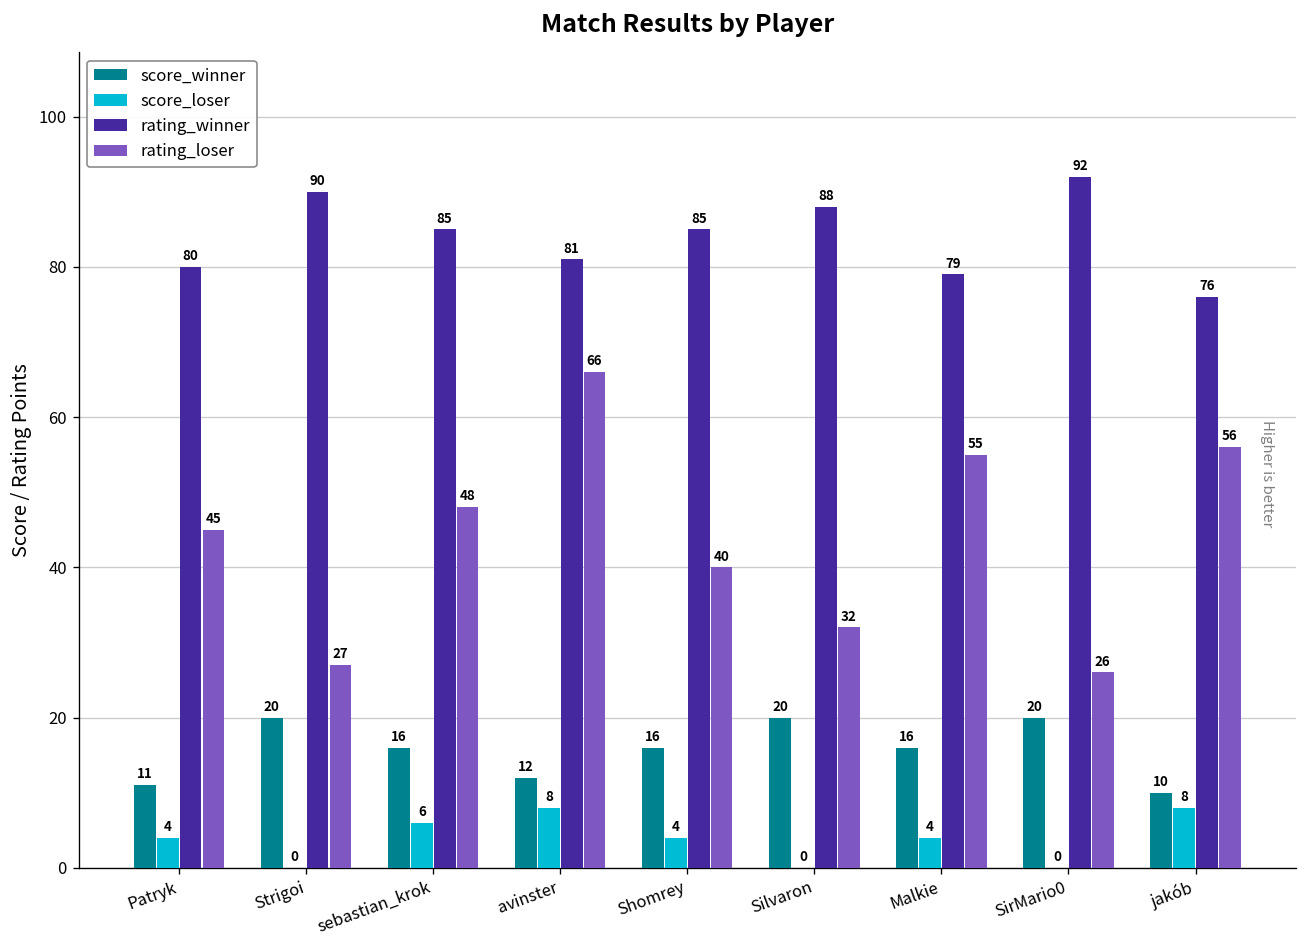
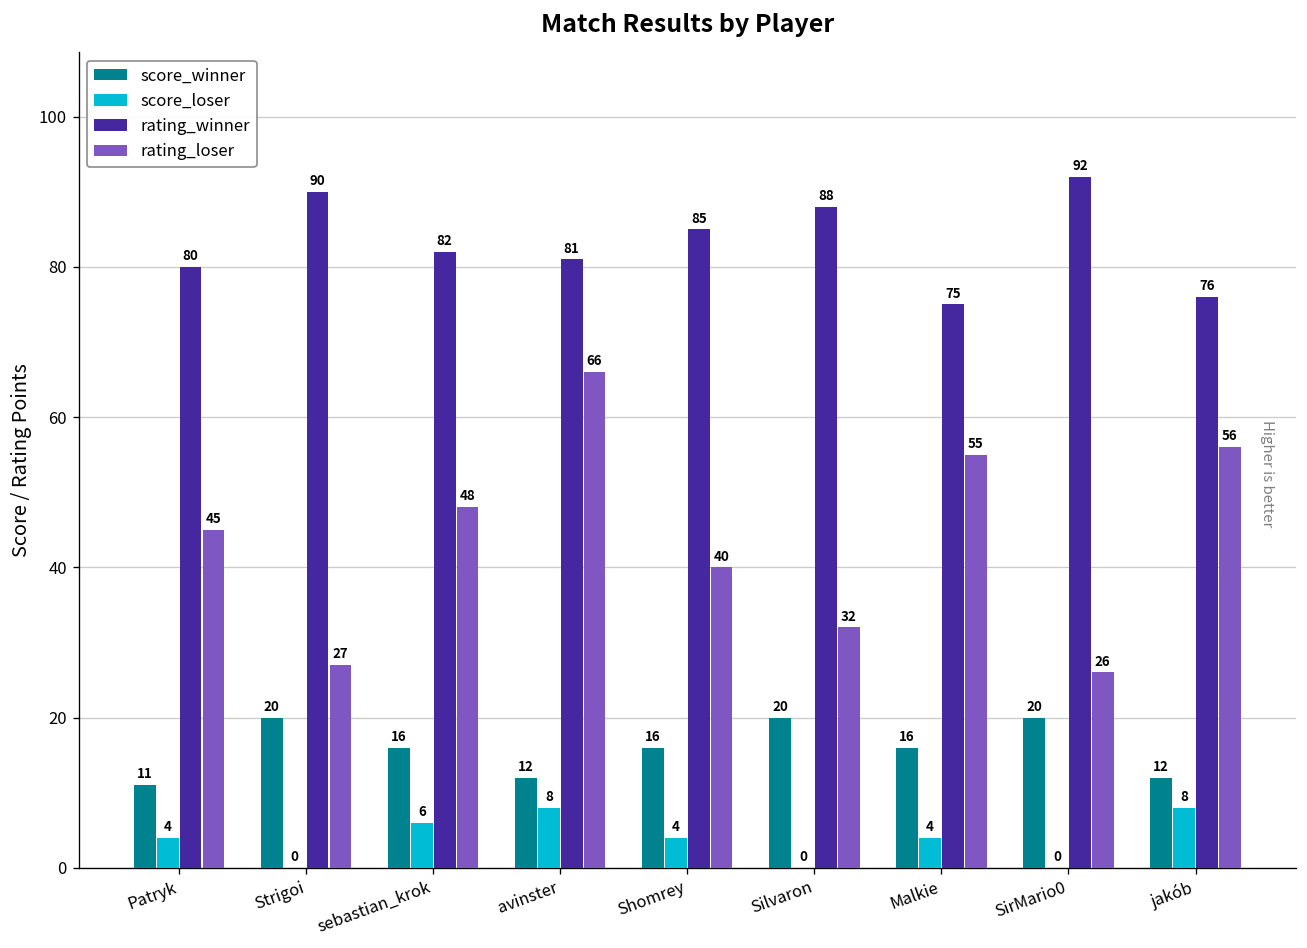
  {
    "score_winner": {
      "Patryk": 11,
      "Strigoi": 20,
      "sebastian_krok": 16,
      "avinster": 12,
      "Shomrey": 16,
      "Silvaron": 20,
      "Malkie": 16,
      "SirMario0": 20,
-     "jakób": 10
+     "jakób": 12
    },
    "score_loser": {
      "Patryk": 4,
      "Strigoi": 0,
      "sebastian_krok": 6,
      "avinster": 8,
      "Shomrey": 4,
      "Silvaron": 0,
      "Malkie": 4,
      "SirMario0": 0,
      "jakób": 8
    },
    "rating_winner": {
      "Patryk": 80,
      "Strigoi": 90,
-     "sebastian_krok": 85,
+     "sebastian_krok": 82,
      "avinster": 81,
      "Shomrey": 85,
      "Silvaron": 88,
-     "Malkie": 79,
+     "Malkie": 75,
      "SirMario0": 92,
      "jakób": 76
    },
    "rating_loser": {
      "Patryk": 45,
      "Strigoi": 27,
      "sebastian_krok": 48,
      "avinster": 66,
      "Shomrey": 40,
      "Silvaron": 32,
      "Malkie": 55,
      "SirMario0": 26,
      "jakób": 56
    }
  }
